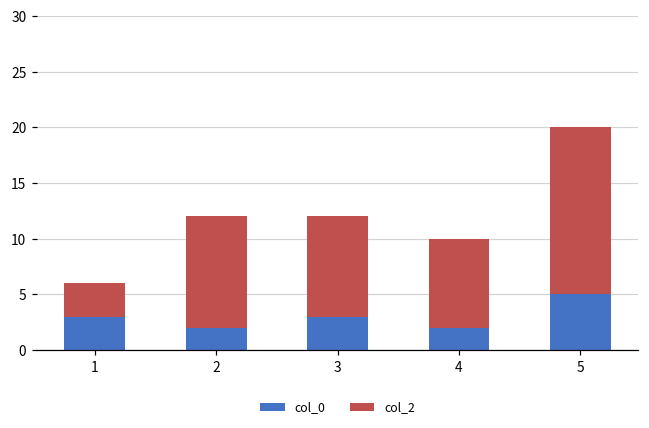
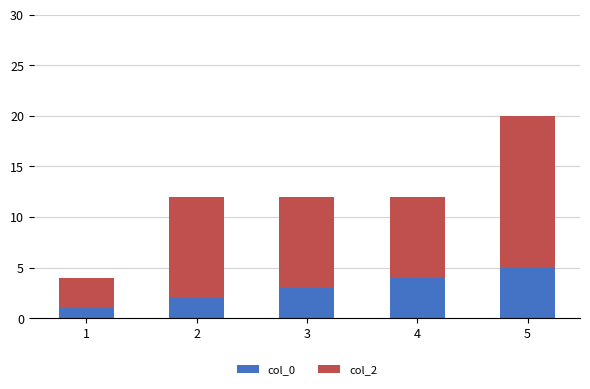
  {
    "col_0": {
-     "1": 3,
+     "1": 1,
      "2": 2,
      "3": 3,
-     "4": 2,
+     "4": 4,
      "5": 5
    },
    "col_2": {
      "1": 3,
      "2": 10,
      "3": 9,
      "4": 8,
      "5": 15
    }
  }
